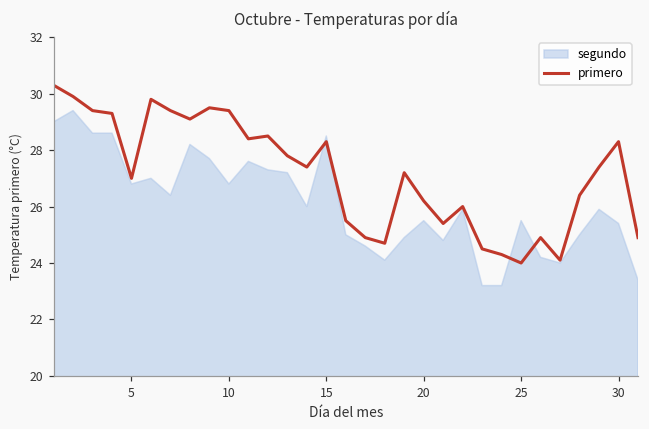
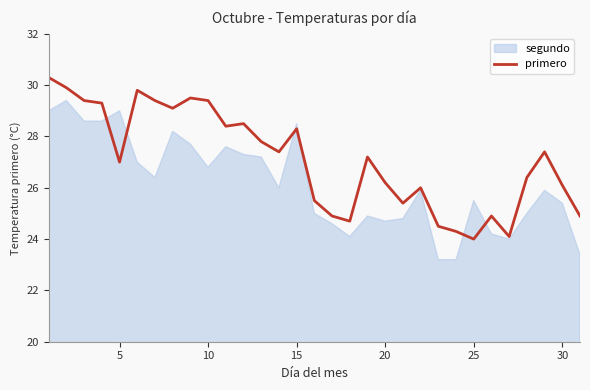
  {
    "segundo": {
-     "5": 26.8,
+     "5": 29.0,
      "10": 26.8,
      "15": 28.5,
-     "20": 25.5,
+     "20": 24.7,
      "25": 25.5,
      "30": 25.4
    },
    "primero": {
      "5": 27.0,
      "10": 29.4,
      "15": 28.3,
      "20": 26.2,
      "25": 24.0,
-     "30": 28.3
+     "30": 26.1
    }
  }
